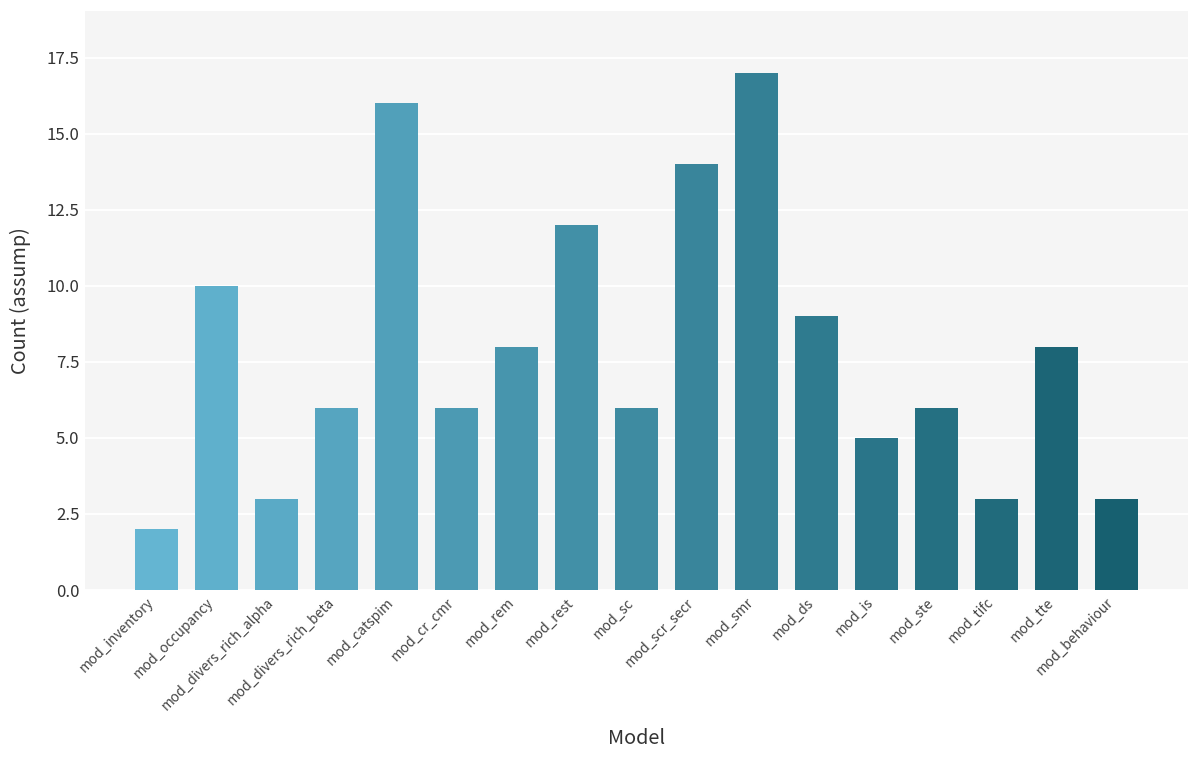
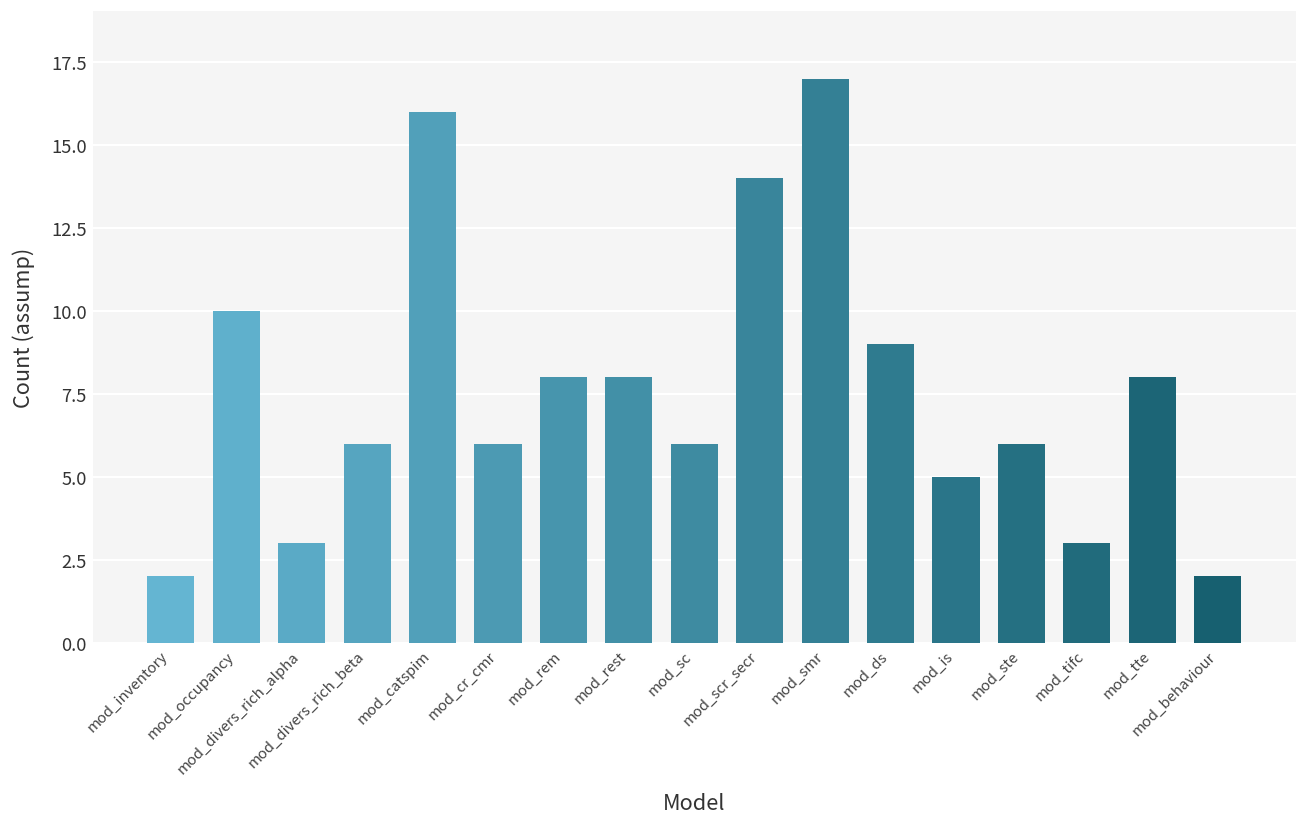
  {
    "mod_inventory": 2,
    "mod_occupancy": 10,
    "mod_divers_rich_alpha": 3,
    "mod_divers_rich_beta": 6,
    "mod_catspim": 16,
    "mod_cr_cmr": 6,
    "mod_rem": 8,
-   "mod_rest": 12,
+   "mod_rest": 8,
    "mod_sc": 6,
    "mod_scr_secr": 14,
    "mod_smr": 17,
    "mod_ds": 9,
    "mod_is": 5,
    "mod_ste": 6,
    "mod_tifc": 3,
    "mod_tte": 8,
-   "mod_behaviour": 3
+   "mod_behaviour": 2
  }
